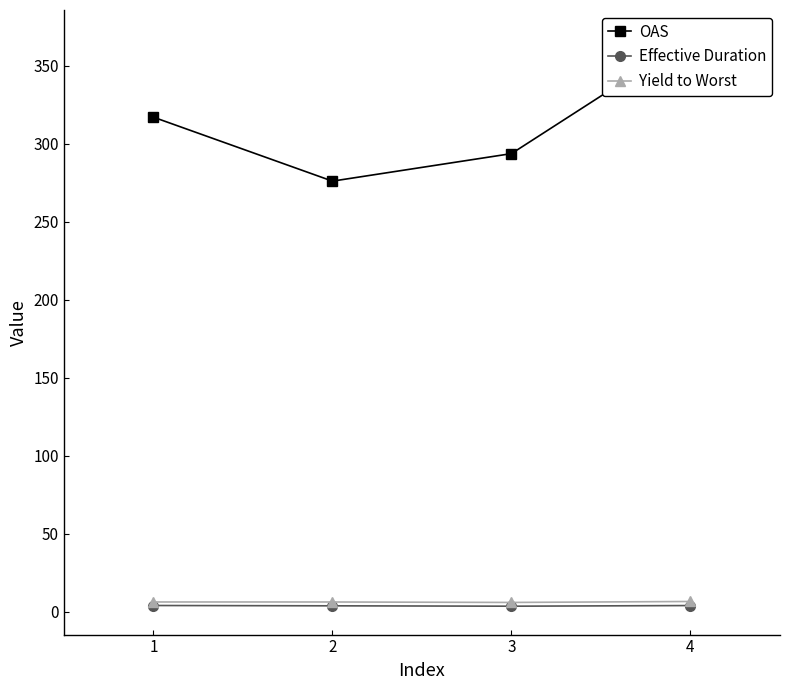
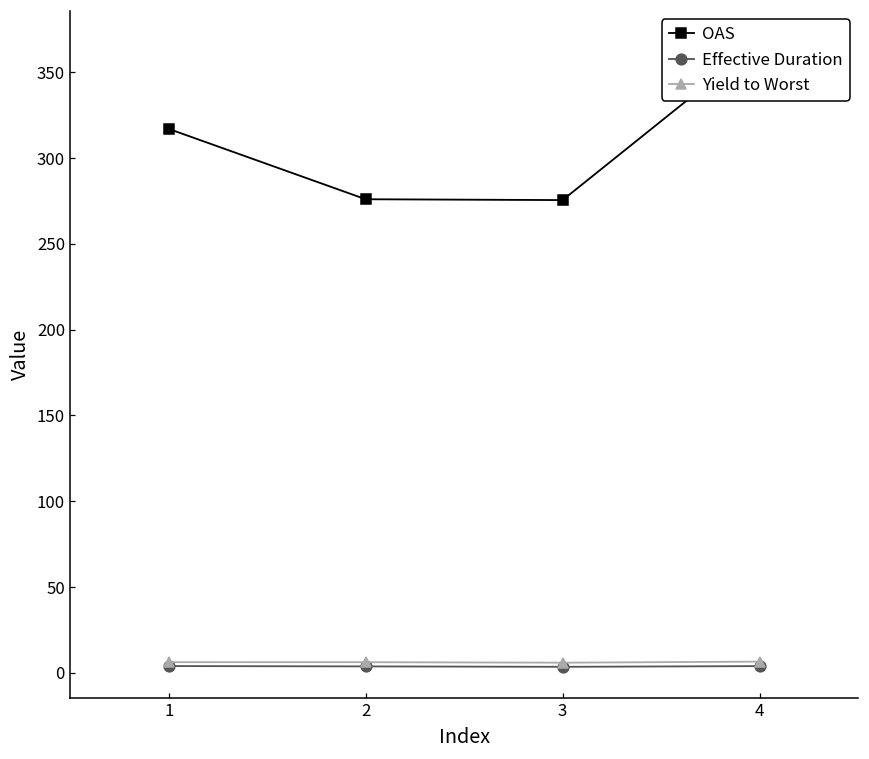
  {
    "OAS": {
      "1": 317,
      "2": 276,
-     "3": 294
+     "3": 276
    },
    "Effective Duration": {
      "1": 4,
      "2": 4,
      "3": 4,
      "4": 4
    },
    "Yield to Worst": {
      "1": 6,
      "2": 6,
      "3": 6,
      "4": 7
    }
  }
